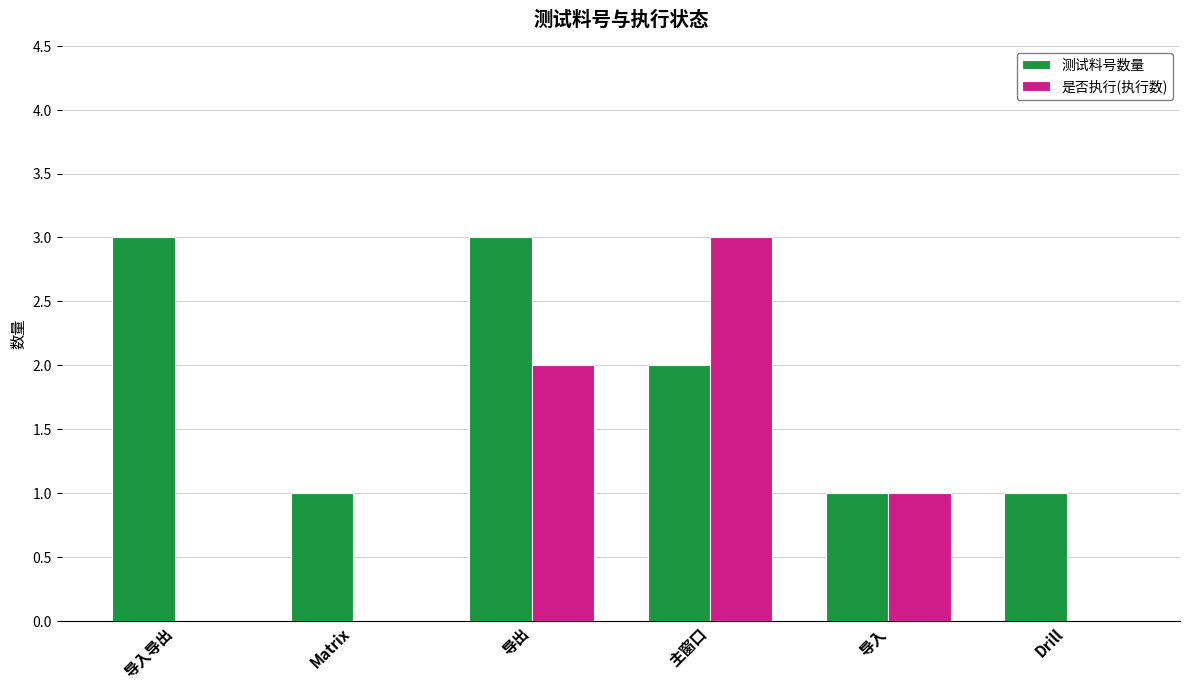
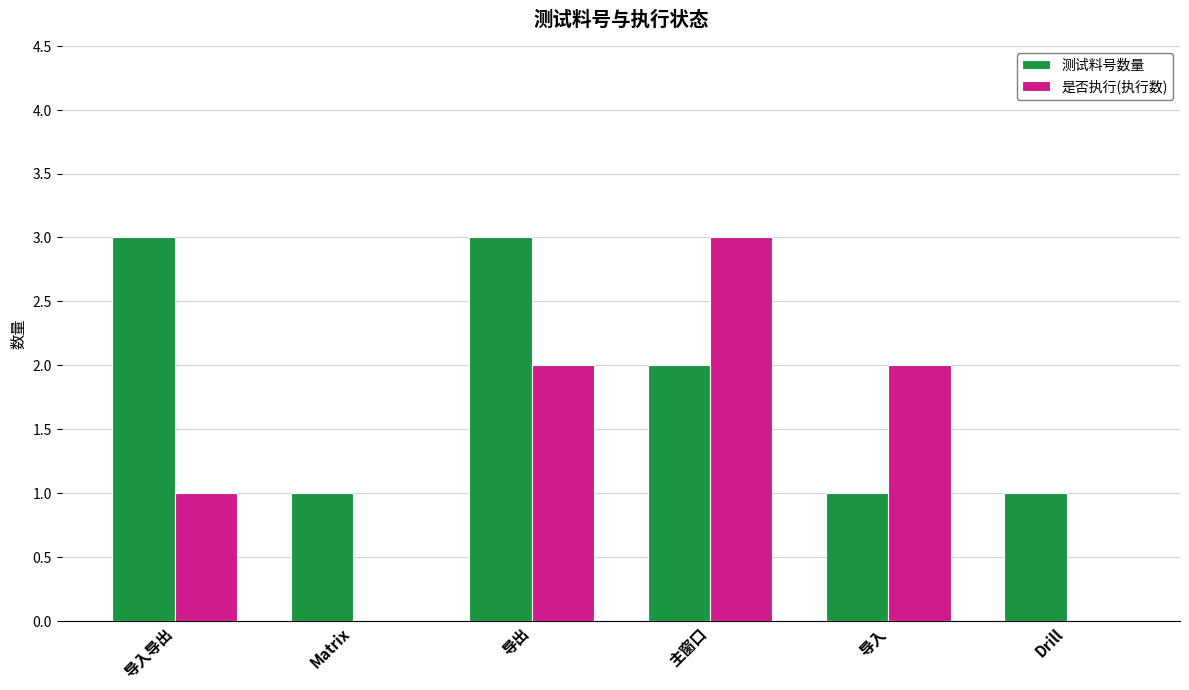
  {
    "测试料号数量": {
      "导入导出": 3,
      "Matrix": 1,
      "导出": 3,
      "主窗口": 2,
      "导入": 1,
      "Drill": 1
    },
    "是否执行(执行数)": {
-     "导入导出": 0,
+     "导入导出": 1,
      "Matrix": 0,
      "导出": 2,
      "主窗口": 3,
-     "导入": 1,
+     "导入": 2,
      "Drill": 0
    }
  }
